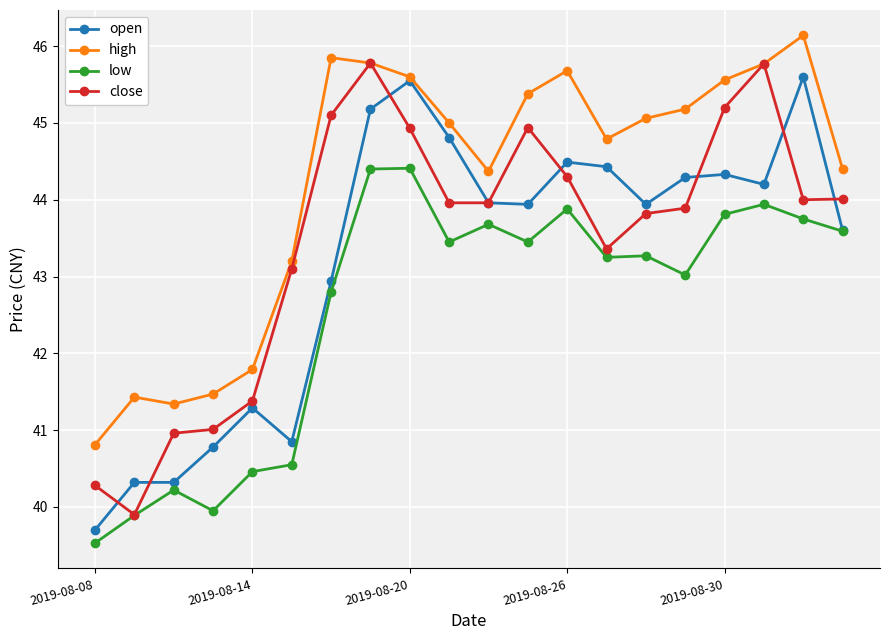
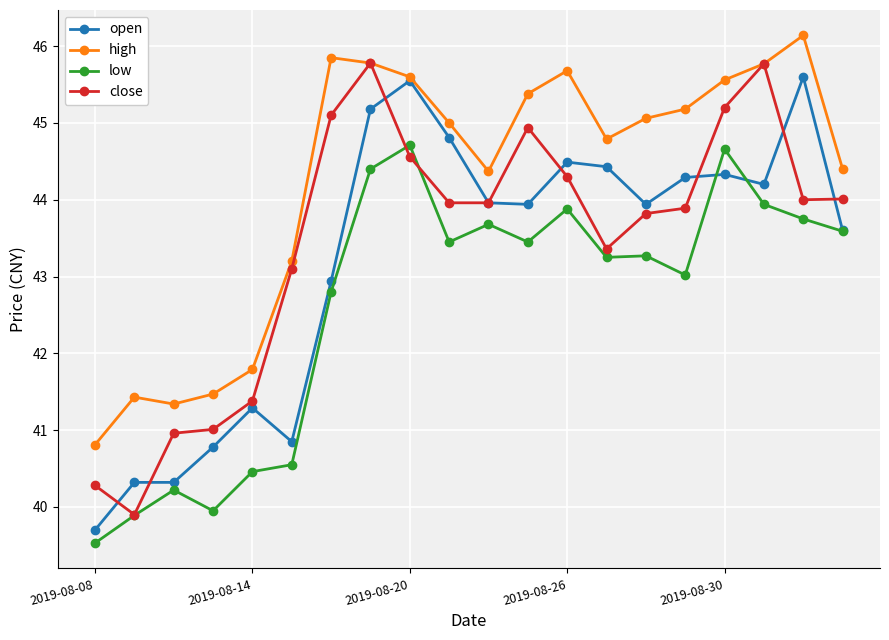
  {
    "open": {
      "2019-08-08": 39.7,
      "2019-08-14": 41.3,
      "2019-08-20": 45.6,
      "2019-08-26": 44.5,
      "2019-08-30": 44.3
    },
    "high": {
      "2019-08-08": 40.8,
      "2019-08-14": 41.8,
      "2019-08-20": 45.6,
      "2019-08-26": 45.7,
      "2019-08-30": 45.6
    },
    "low": {
      "2019-08-08": 39.5,
      "2019-08-14": 40.5,
-     "2019-08-20": 44.4,
+     "2019-08-20": 44.7,
      "2019-08-26": 43.9,
-     "2019-08-30": 43.8
+     "2019-08-30": 44.7
    },
    "close": {
      "2019-08-08": 40.3,
      "2019-08-14": 41.4,
-     "2019-08-20": 44.9,
+     "2019-08-20": 44.6,
      "2019-08-26": 44.3,
      "2019-08-30": 45.2
    }
  }
